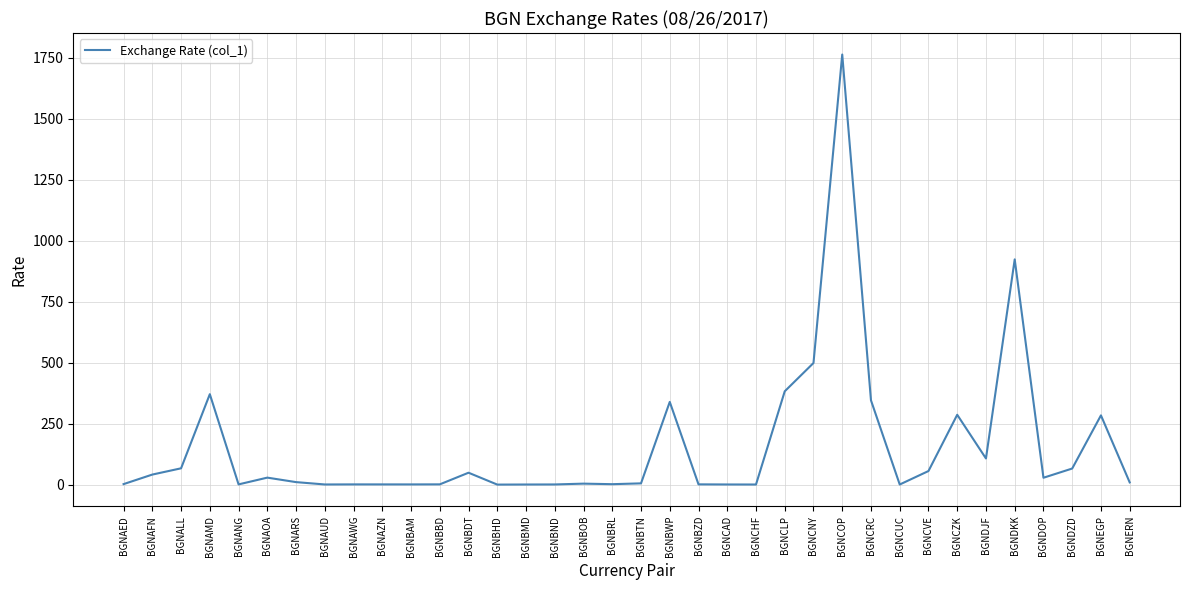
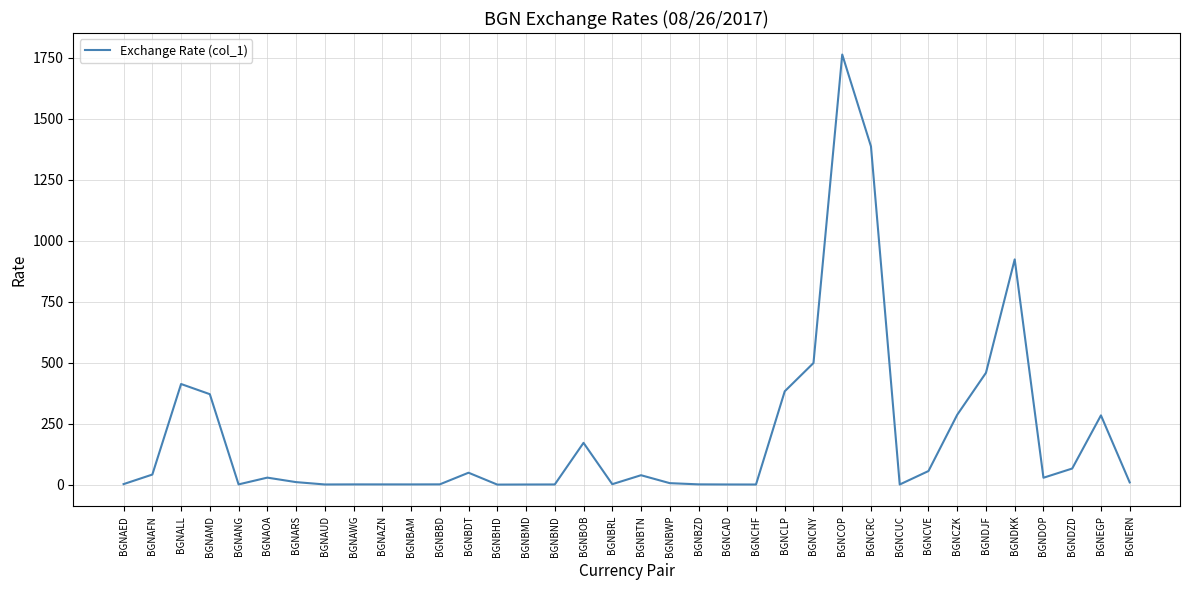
  {
    "BGNAED": 0,
    "BGNAFN": 40,
-   "BGNALL": 70,
+   "BGNALL": 410,
    "BGNAMD": 370,
    "BGNANG": 0,
    "BGNAOA": 30,
    "BGNARS": 10,
    "BGNAUD": 0,
    "BGNAWG": 0,
    "BGNAZN": 0,
    "BGNBAM": 0,
    "BGNBBD": 0,
    "BGNBDT": 50,
    "BGNBHD": 0,
    "BGNBMD": 0,
    "BGNBND": 0,
-   "BGNBOB": 0,
+   "BGNBOB": 170,
    "BGNBRL": 0,
-   "BGNBTN": 10,
-   "BGNBWP": 340,
+   "BGNBTN": 40,
+   "BGNBWP": 10,
    "BGNBZD": 0,
    "BGNCAD": 0,
    "BGNCHF": 0,
    "BGNCLP": 380,
    "BGNCNY": 500,
    "BGNCOP": 1760,
-   "BGNCRC": 350,
+   "BGNCRC": 1390,
    "BGNCUC": 0,
    "BGNCVE": 60,
    "BGNCZK": 290,
-   "BGNDJF": 110,
+   "BGNDJF": 460,
    "BGNDKK": 920,
    "BGNDOP": 30,
    "BGNDZD": 70,
    "BGNEGP": 280,
    "BGNERN": 10
  }
